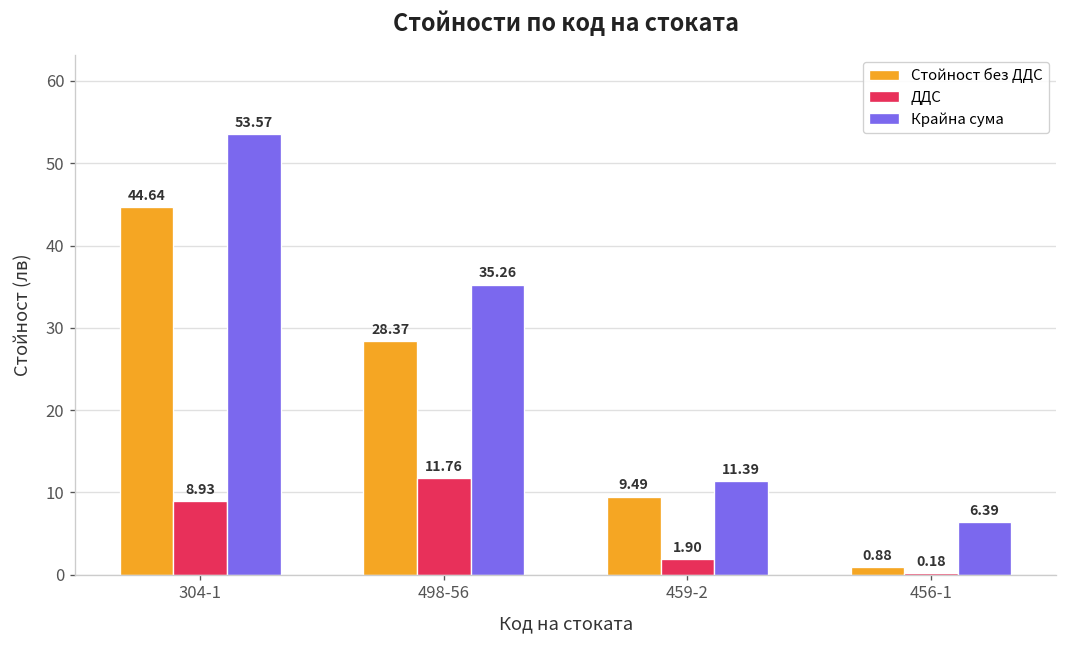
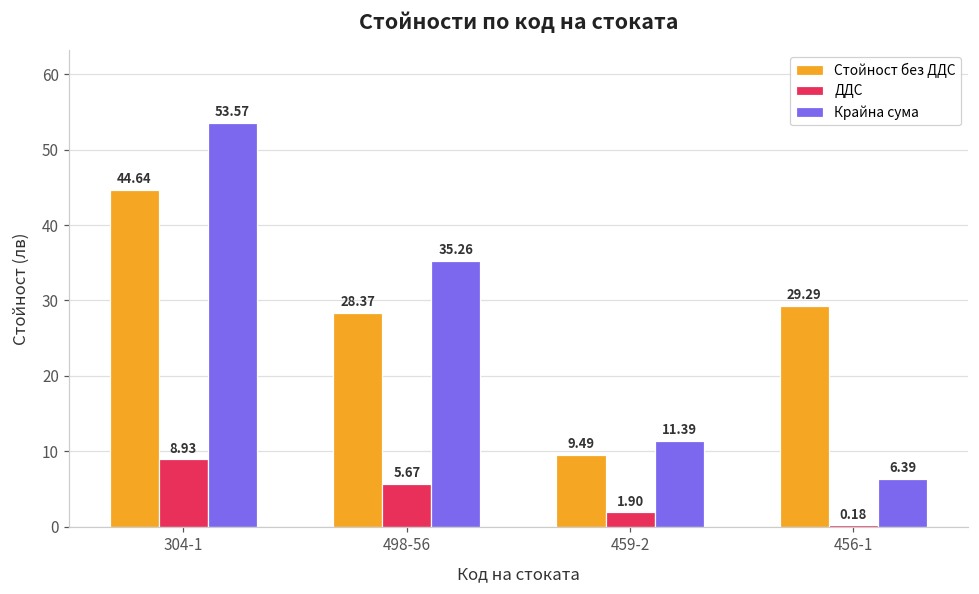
  {
    "Стойност без ДДС": {
      "304-1": 44.64,
      "498-56": 28.37,
      "459-2": 9.49,
-     "456-1": 0.88
+     "456-1": 29.29
    },
    "ДДС": {
      "304-1": 8.93,
-     "498-56": 11.76,
+     "498-56": 5.67,
      "459-2": 1.90,
      "456-1": 0.18
    },
    "Крайна сума": {
      "304-1": 53.57,
      "498-56": 35.26,
      "459-2": 11.39,
      "456-1": 6.39
    }
  }
